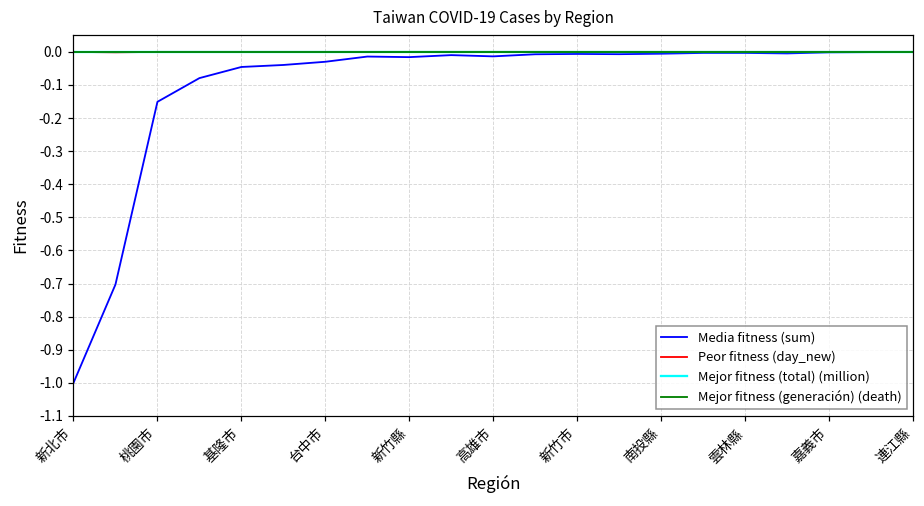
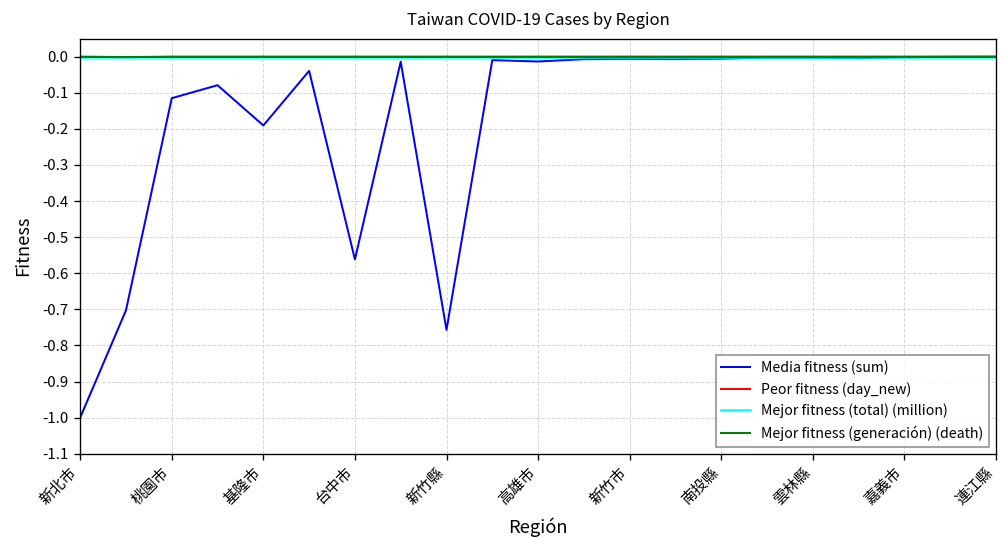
  {
    "Media fitness (sum)": {
      "新北市": -1.00,
-     "桃園市": -0.15,
-     "基隆市": -0.05,
-     "台中市": -0.03,
-     "新竹縣": -0.02,
+     "桃園市": -0.12,
+     "基隆市": -0.19,
+     "台中市": -0.56,
+     "新竹縣": -0.76,
      "高雄市": -0.01
    }
  }
